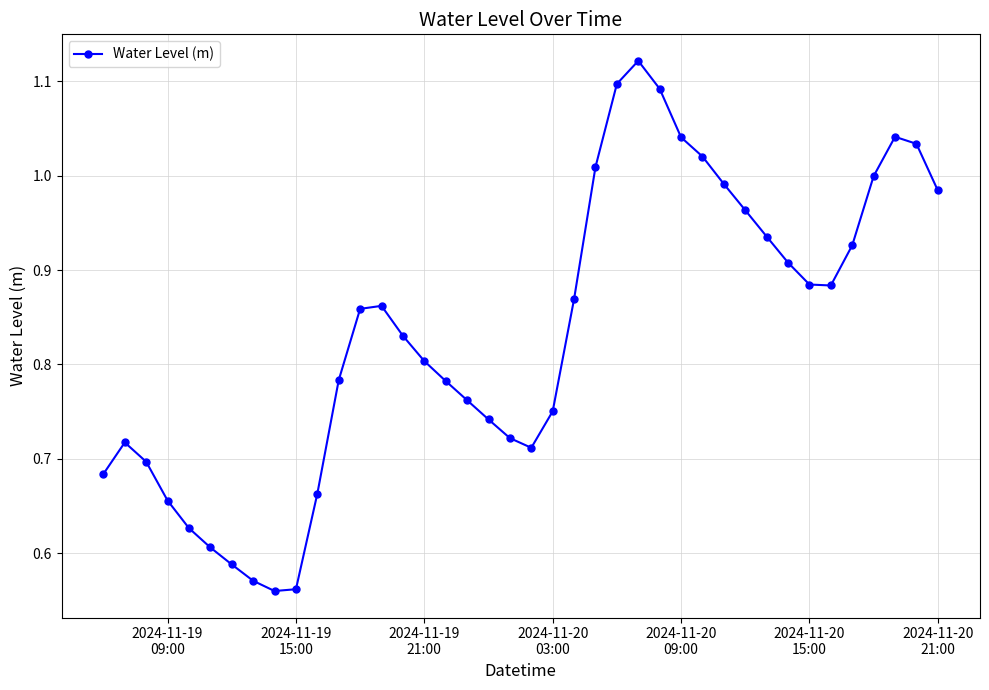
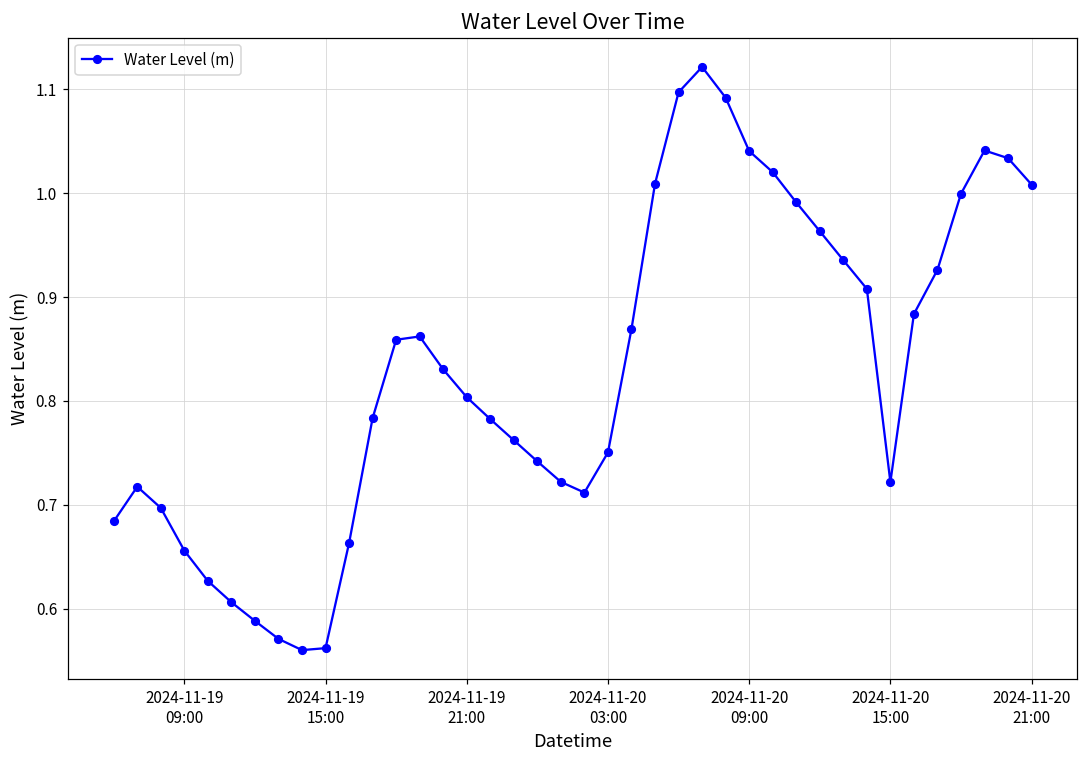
  {
    "2024-11-19 09:00": 0.66,
    "2024-11-19 15:00": 0.56,
    "2024-11-19 21:00": 0.80,
    "2024-11-20 03:00": 0.75,
    "2024-11-20 09:00": 1.04,
-   "2024-11-20 15:00": 0.88,
-   "2024-11-20 21:00": 0.98
+   "2024-11-20 15:00": 0.72,
+   "2024-11-20 21:00": 1.01
  }
